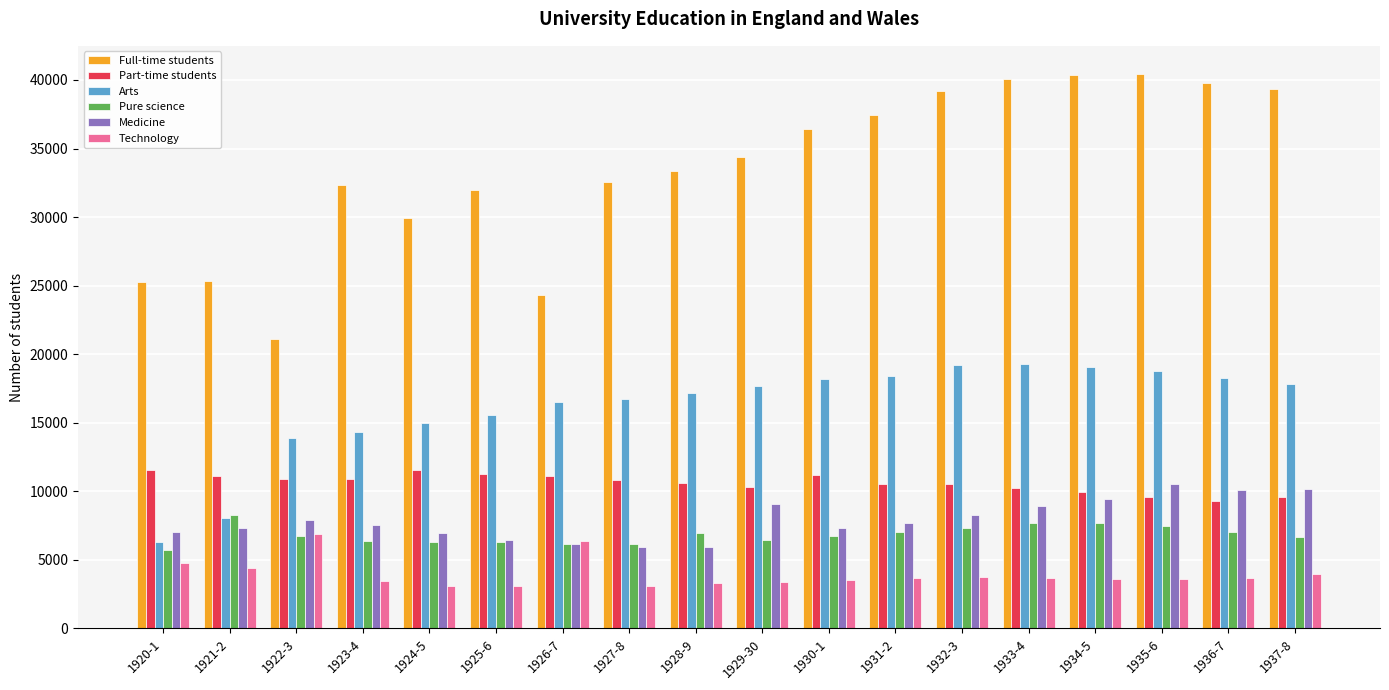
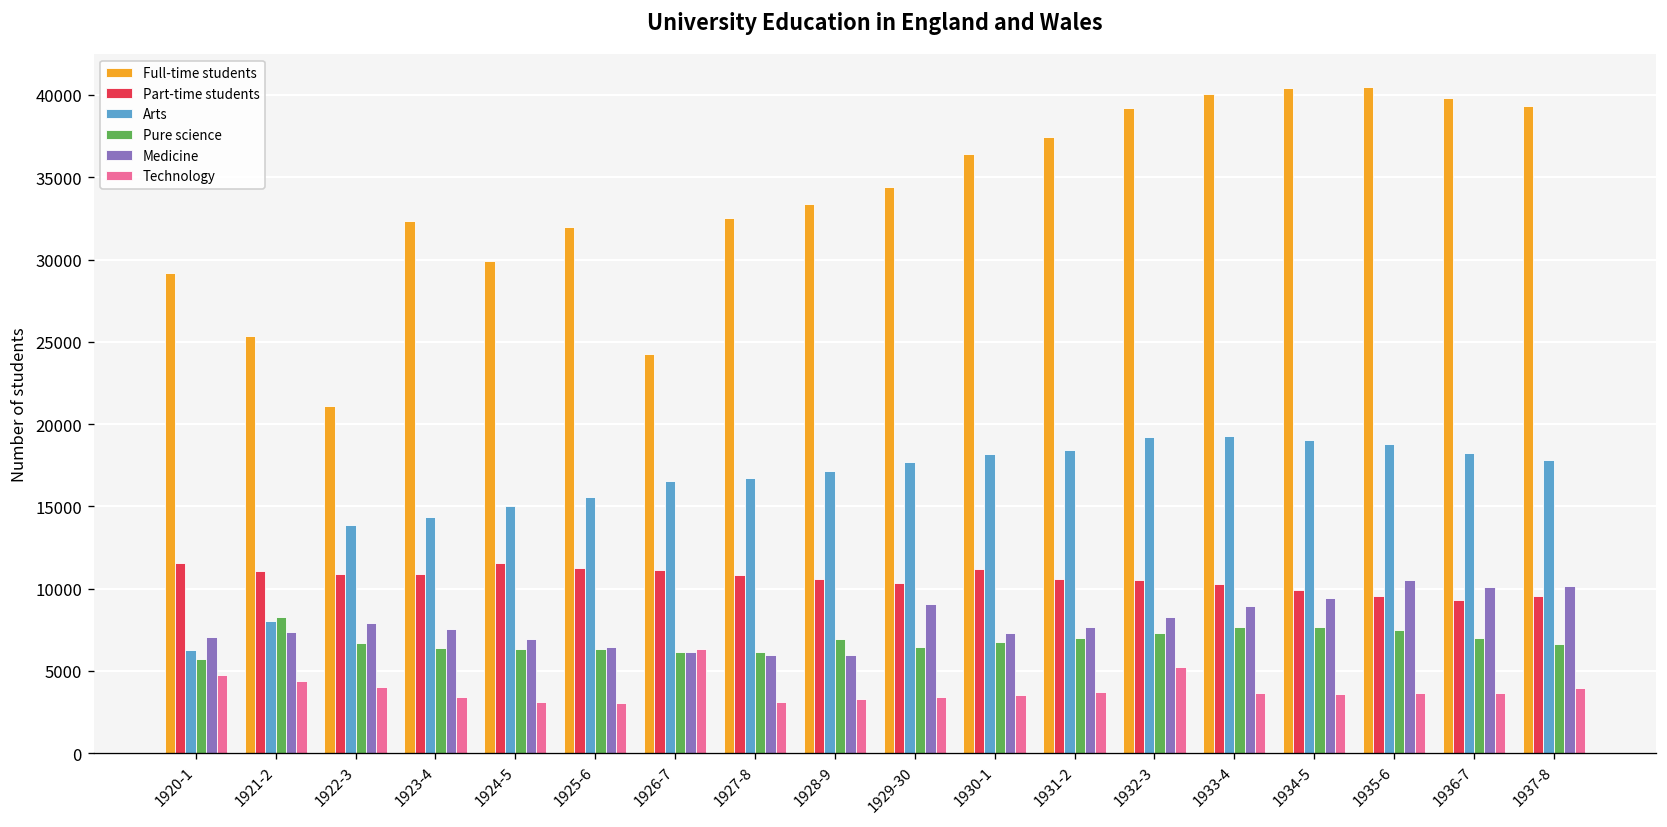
  {
    "Full-time students": {
-     "1920-1": 25300,
+     "1920-1": 29200,
      "1921-2": 25400,
      "1922-3": 21100,
      "1923-4": 32400,
      "1924-5": 29900,
      "1925-6": 32000,
      "1926-7": 24300,
      "1927-8": 32600,
      "1928-9": 33400,
      "1929-30": 34400,
      "1930-1": 36400,
      "1931-2": 37400,
      "1932-3": 39200,
      "1933-4": 40100,
      "1934-5": 40400,
      "1935-6": 40500,
      "1936-7": 39800,
      "1937-8": 39300
    },
    "Part-time students": {
      "1920-1": 11600,
      "1921-2": 11100,
      "1922-3": 10900,
      "1923-4": 10900,
      "1924-5": 11600,
      "1925-6": 11300,
      "1926-7": 11100,
      "1927-8": 10900,
      "1928-9": 10600,
      "1929-30": 10400,
      "1930-1": 11200,
      "1931-2": 10600,
      "1932-3": 10500,
      "1933-4": 10300,
      "1934-5": 9900,
      "1935-6": 9600,
      "1936-7": 9300,
      "1937-8": 9600
    },
    "Arts": {
      "1920-1": 6300,
      "1921-2": 8100,
      "1922-3": 13900,
      "1923-4": 14400,
      "1924-5": 15000,
      "1925-6": 15600,
      "1926-7": 16500,
      "1927-8": 16700,
      "1928-9": 17100,
      "1929-30": 17700,
      "1930-1": 18200,
      "1931-2": 18400,
      "1932-3": 19200,
      "1933-4": 19300,
      "1934-5": 19000,
      "1935-6": 18800,
      "1936-7": 18200,
      "1937-8": 17800
    },
    "Pure science": {
      "1920-1": 5800,
      "1921-2": 8200,
      "1922-3": 6700,
      "1923-4": 6400,
      "1924-5": 6300,
      "1925-6": 6300,
      "1926-7": 6100,
      "1927-8": 6100,
      "1928-9": 6900,
      "1929-30": 6400,
      "1930-1": 6800,
      "1931-2": 7000,
      "1932-3": 7300,
      "1933-4": 7700,
      "1934-5": 7700,
      "1935-6": 7500,
      "1936-7": 7000,
      "1937-8": 6600
    },
    "Medicine": {
      "1920-1": 7000,
      "1921-2": 7300,
      "1922-3": 7900,
      "1923-4": 7600,
      "1924-5": 7000,
      "1925-6": 6400,
      "1926-7": 6100,
      "1927-8": 5900,
      "1928-9": 6000,
      "1929-30": 9100,
      "1930-1": 7300,
      "1931-2": 7700,
      "1932-3": 8300,
      "1933-4": 8900,
      "1934-5": 9400,
      "1935-6": 10500,
      "1936-7": 10100,
      "1937-8": 10200
    },
    "Technology": {
      "1920-1": 4800,
      "1921-2": 4400,
-     "1922-3": 6900,
+     "1922-3": 4000,
      "1923-4": 3400,
      "1924-5": 3100,
      "1925-6": 3100,
      "1926-7": 6400,
      "1927-8": 3100,
      "1928-9": 3300,
      "1929-30": 3400,
      "1930-1": 3500,
      "1931-2": 3700,
-     "1932-3": 3700,
+     "1932-3": 5200,
      "1933-4": 3600,
      "1934-5": 3600,
      "1935-6": 3600,
      "1936-7": 3700,
      "1937-8": 4000
    }
  }
